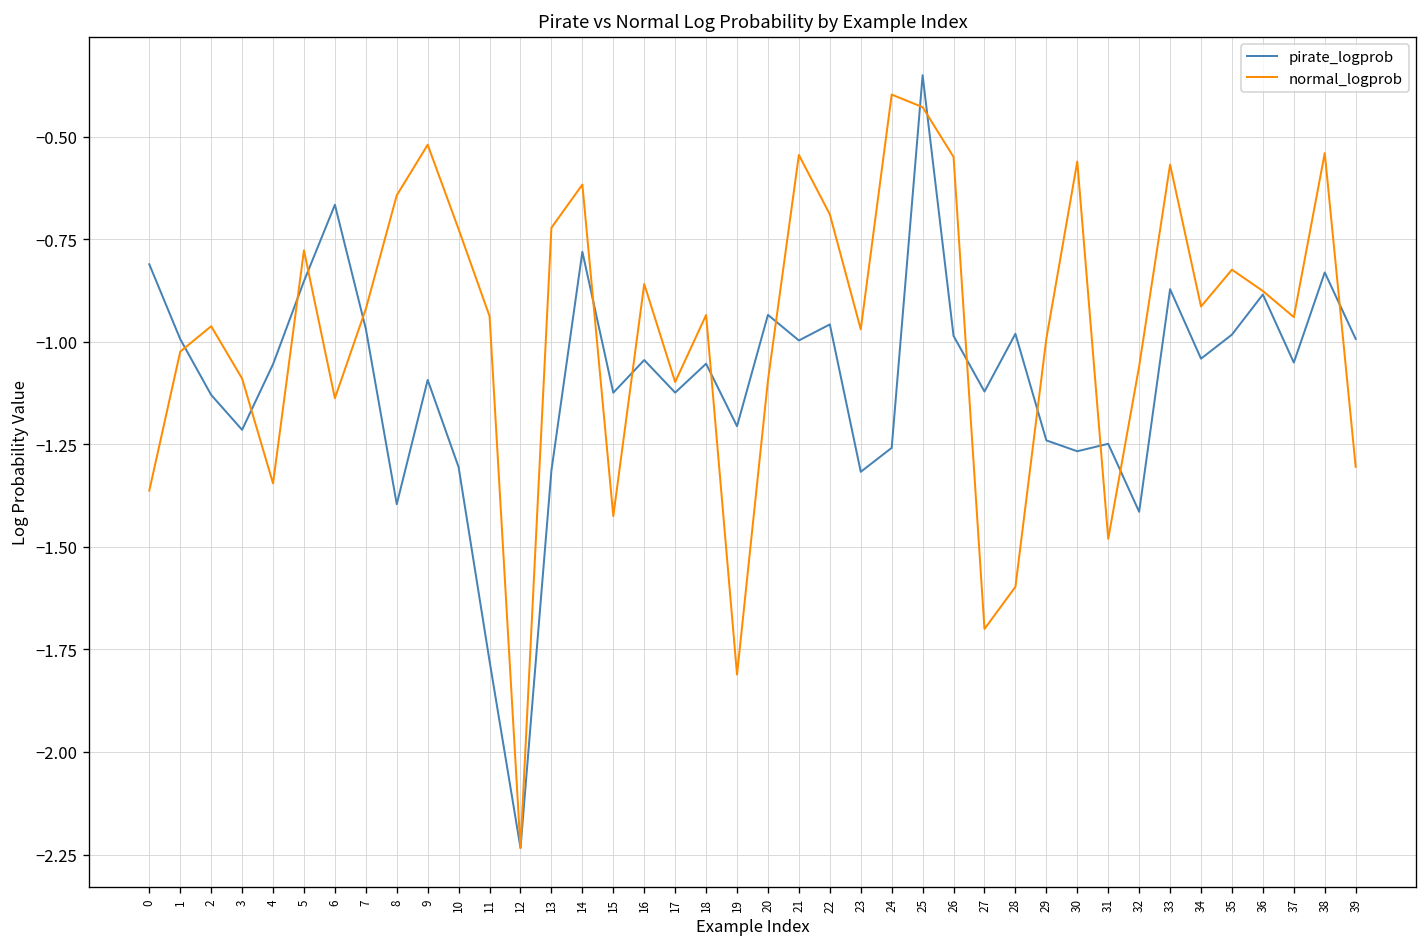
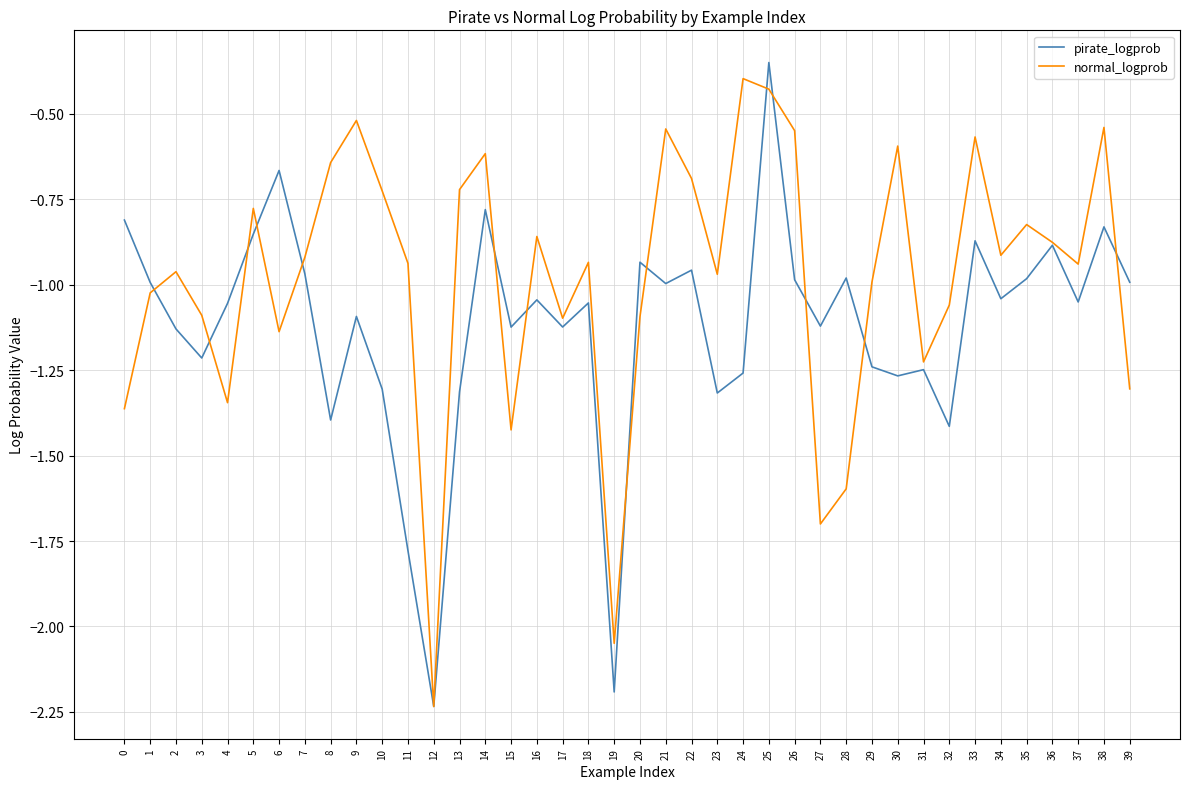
  {
    "pirate_logprob": {
      "0": -0.81,
      "1": -0.99,
      "2": -1.13,
      "3": -1.21,
      "4": -1.05,
      "5": -0.85,
      "6": -0.67,
      "7": -0.97,
      "8": -1.40,
      "9": -1.09,
      "10": -1.31,
      "11": -1.78,
      "13": -1.31,
      "14": -0.78,
      "15": -1.12,
      "16": -1.04,
      "17": -1.12,
      "18": -1.05,
-     "19": -1.21,
+     "19": -2.19,
      "20": -0.93,
      "21": -1.00,
      "22": -0.96,
      "23": -1.32,
      "24": -1.26,
      "25": -0.35,
      "26": -0.99,
      "27": -1.12,
      "28": -0.98,
      "29": -1.24,
      "30": -1.27,
      "31": -1.25,
      "32": -1.41,
      "33": -0.87,
      "34": -1.04,
      "35": -0.98,
      "36": -0.88,
      "37": -1.05,
      "38": -0.83,
      "39": -0.99
    },
    "normal_logprob": {
      "0": -1.36,
      "1": -1.02,
      "2": -0.96,
      "3": -1.09,
      "4": -1.35,
      "5": -0.78,
      "6": -1.14,
      "7": -0.92,
      "8": -0.64,
      "9": -0.52,
      "10": -0.73,
      "11": -0.94,
      "13": -0.72,
      "14": -0.62,
      "15": -1.43,
      "16": -0.86,
      "17": -1.10,
      "18": -0.93,
-     "19": -1.81,
+     "19": -2.05,
      "20": -1.09,
      "21": -0.54,
      "22": -0.69,
      "23": -0.97,
      "24": -0.40,
      "25": -0.43,
      "26": -0.55,
      "27": -1.70,
      "28": -1.60,
      "29": -0.99,
-     "30": -0.56,
-     "31": -1.48,
+     "30": -0.59,
+     "31": -1.23,
      "32": -1.06,
      "33": -0.57,
      "34": -0.91,
      "35": -0.82,
      "36": -0.88,
      "37": -0.94,
      "38": -0.54,
      "39": -1.30
    }
  }
